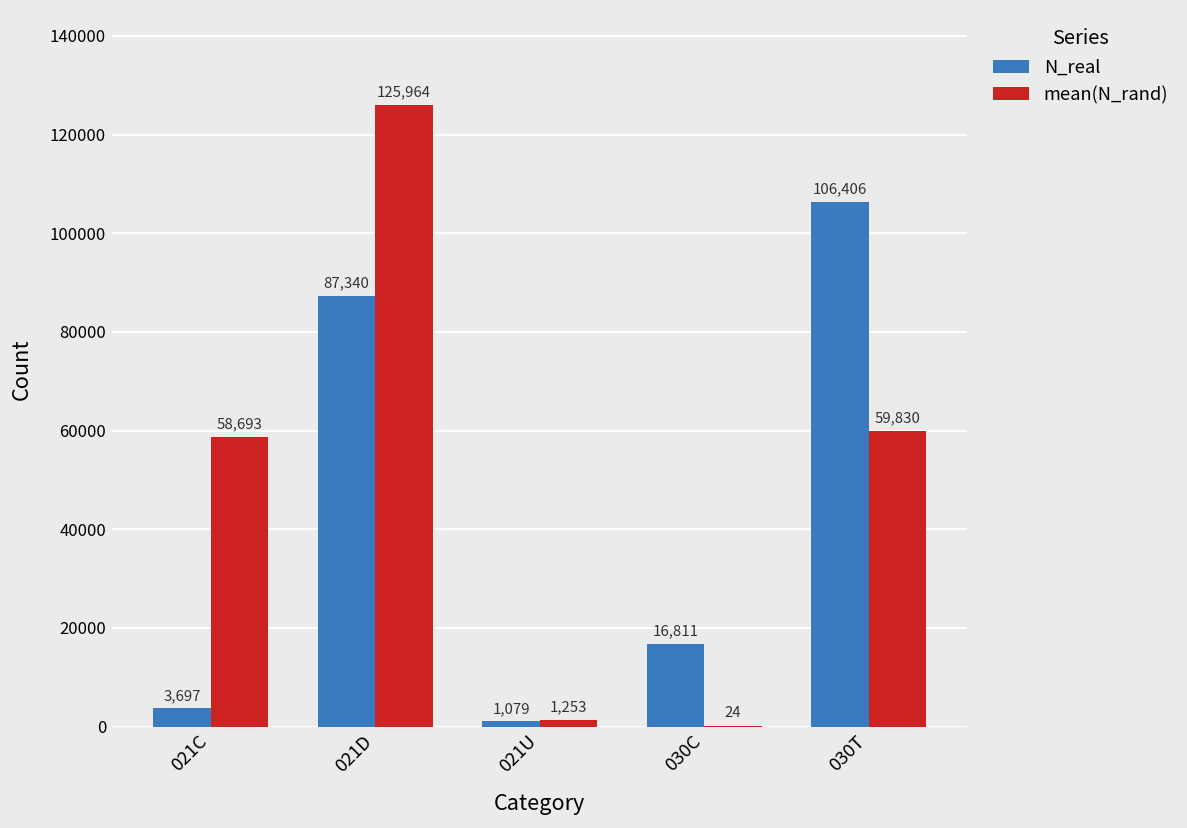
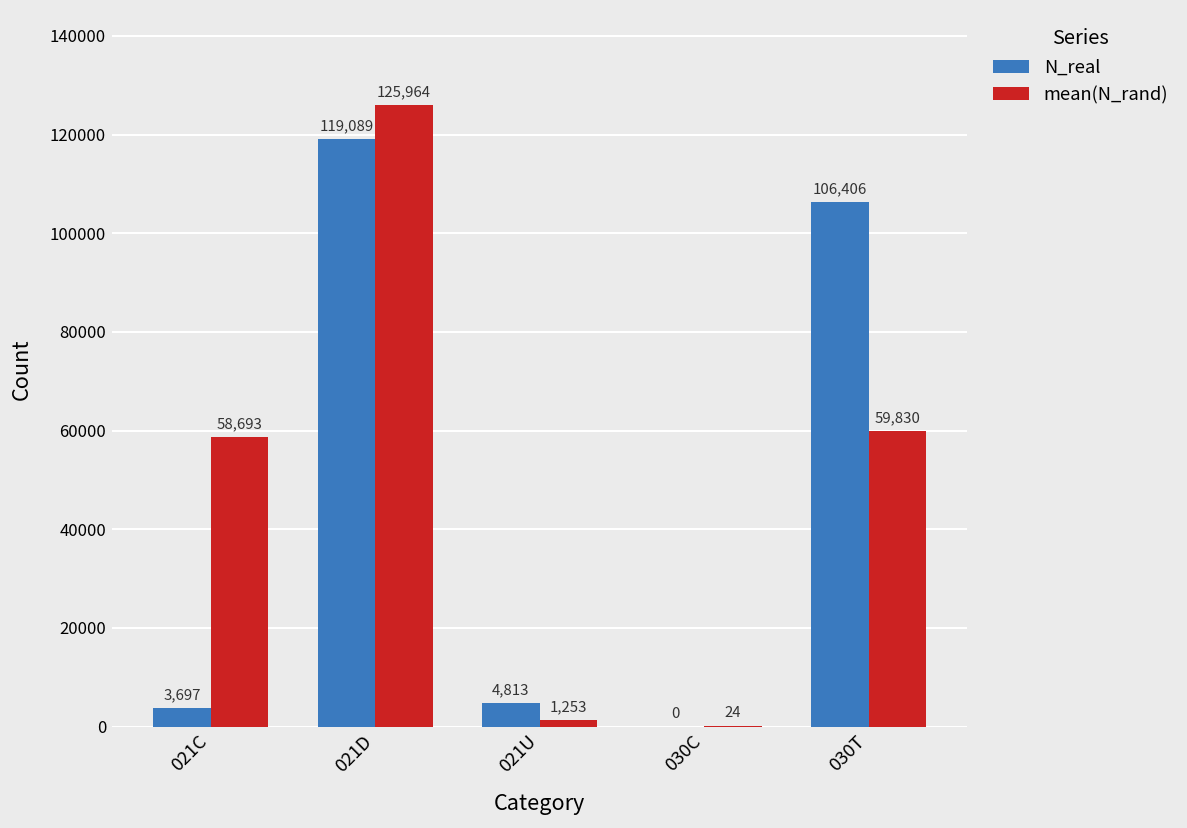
  {
    "N_real": {
      "021C": "3,697",
-     "021D": "87,340",
-     "021U": "1,079",
-     "030C": "16,811",
+     "021D": "119,089",
+     "021U": "4,813",
+     "030C": "0",
      "030T": "106,406"
    },
    "mean(N_rand)": {
      "021C": "58,693",
      "021D": "125,964",
      "021U": "1,253",
      "030C": "24",
      "030T": "59,830"
    }
  }
